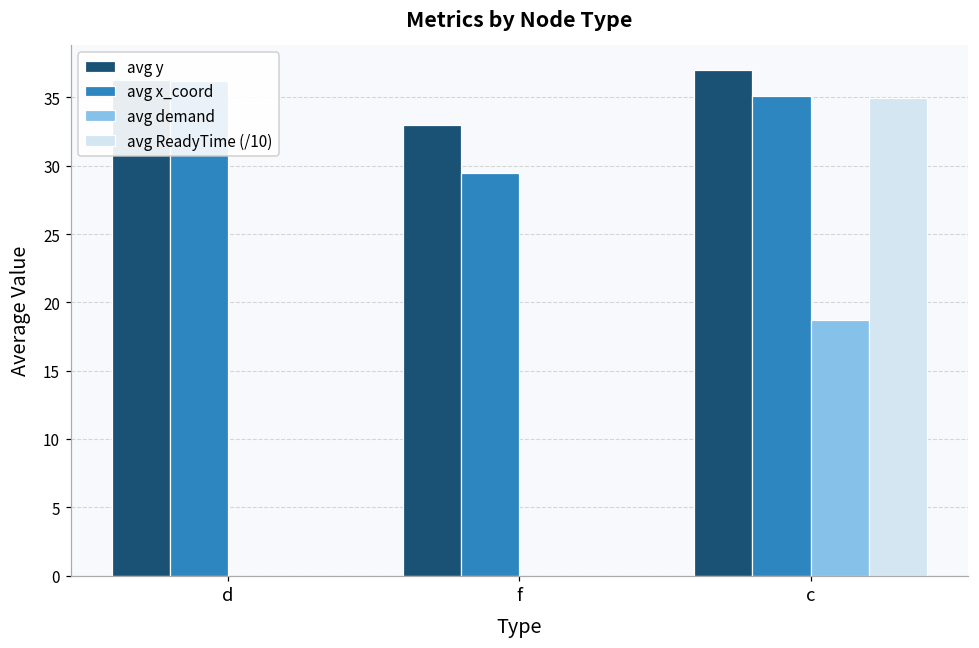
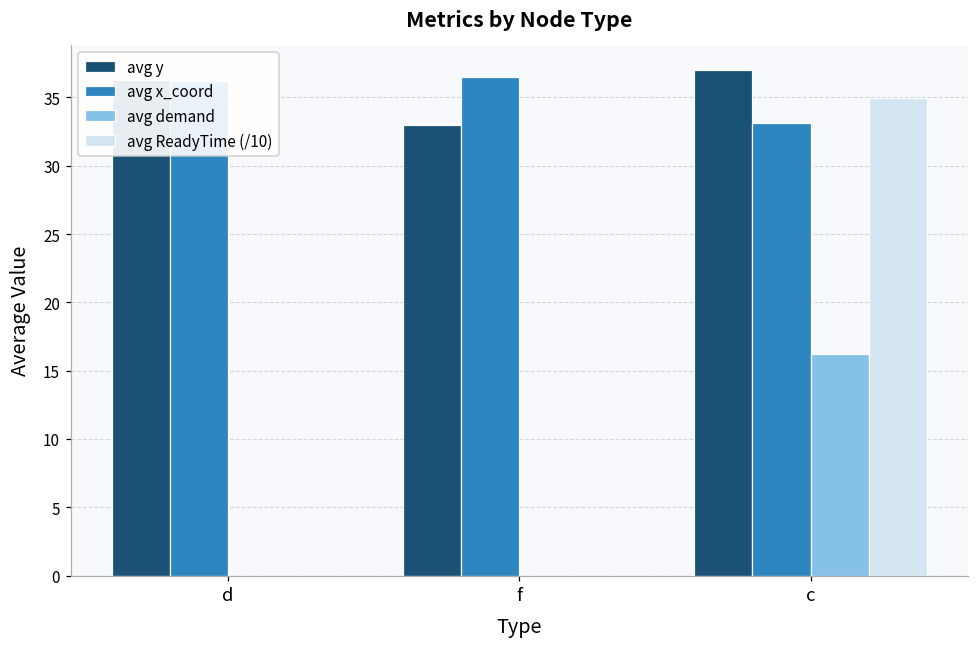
  {
    "avg y": {
      "f": 33.0,
      "c": 37.0
    },
    "avg x_coord": {
-     "f": 29.5,
-     "c": 35.1
+     "f": 36.5,
+     "c": 33.1
    },
    "avg demand": {
      "d": 0.0,
      "f": 0.0,
-     "c": 18.7
+     "c": 16.2
    },
    "avg ReadyTime (/10)": {
      "d": 0.0,
      "f": 0.0,
      "c": 35.0
    }
  }
